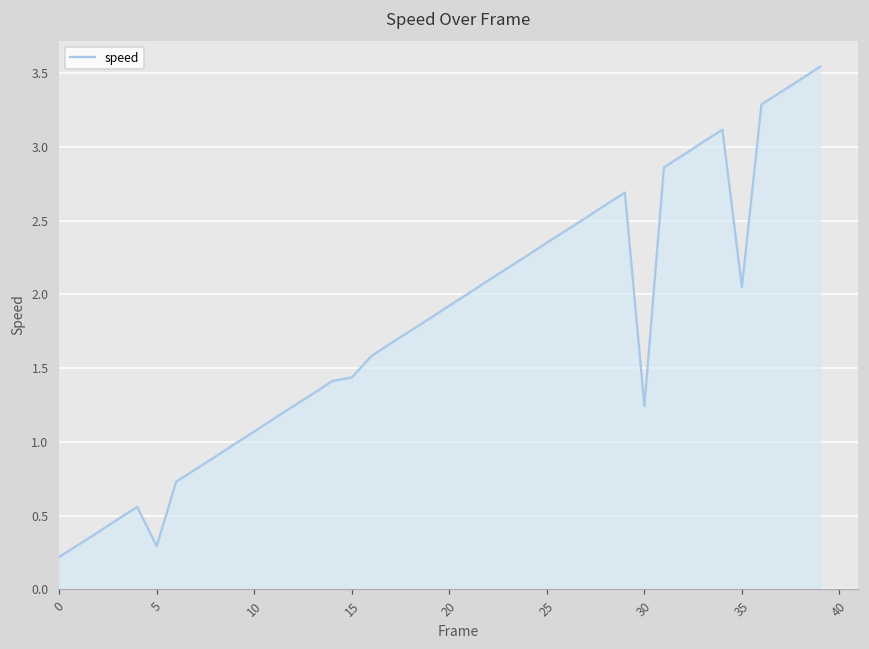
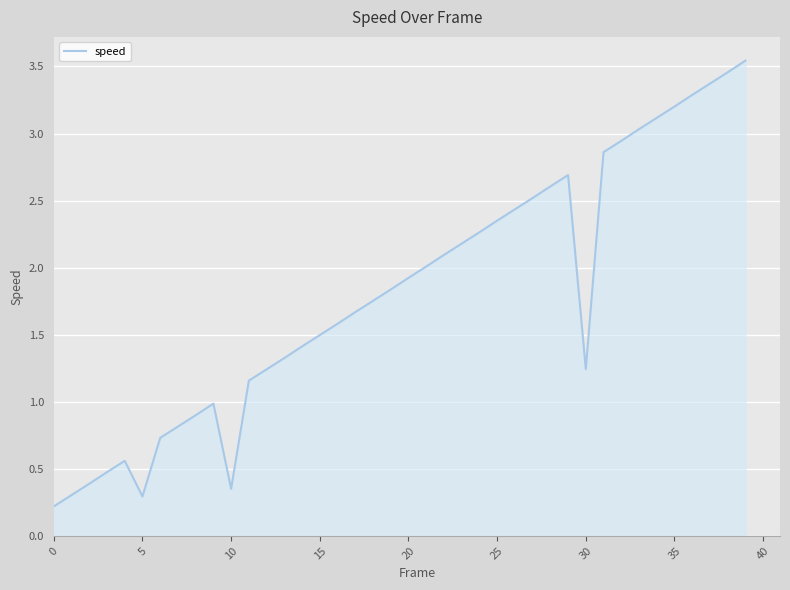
  {
    "0": 0.22,
    "5": 0.29,
-   "10": 1.07,
-   "15": 1.44,
+   "10": 0.35,
+   "15": 1.50,
    "20": 1.92,
    "25": 2.35,
    "30": 1.24,
-   "35": 2.05
+   "35": 3.20
  }
